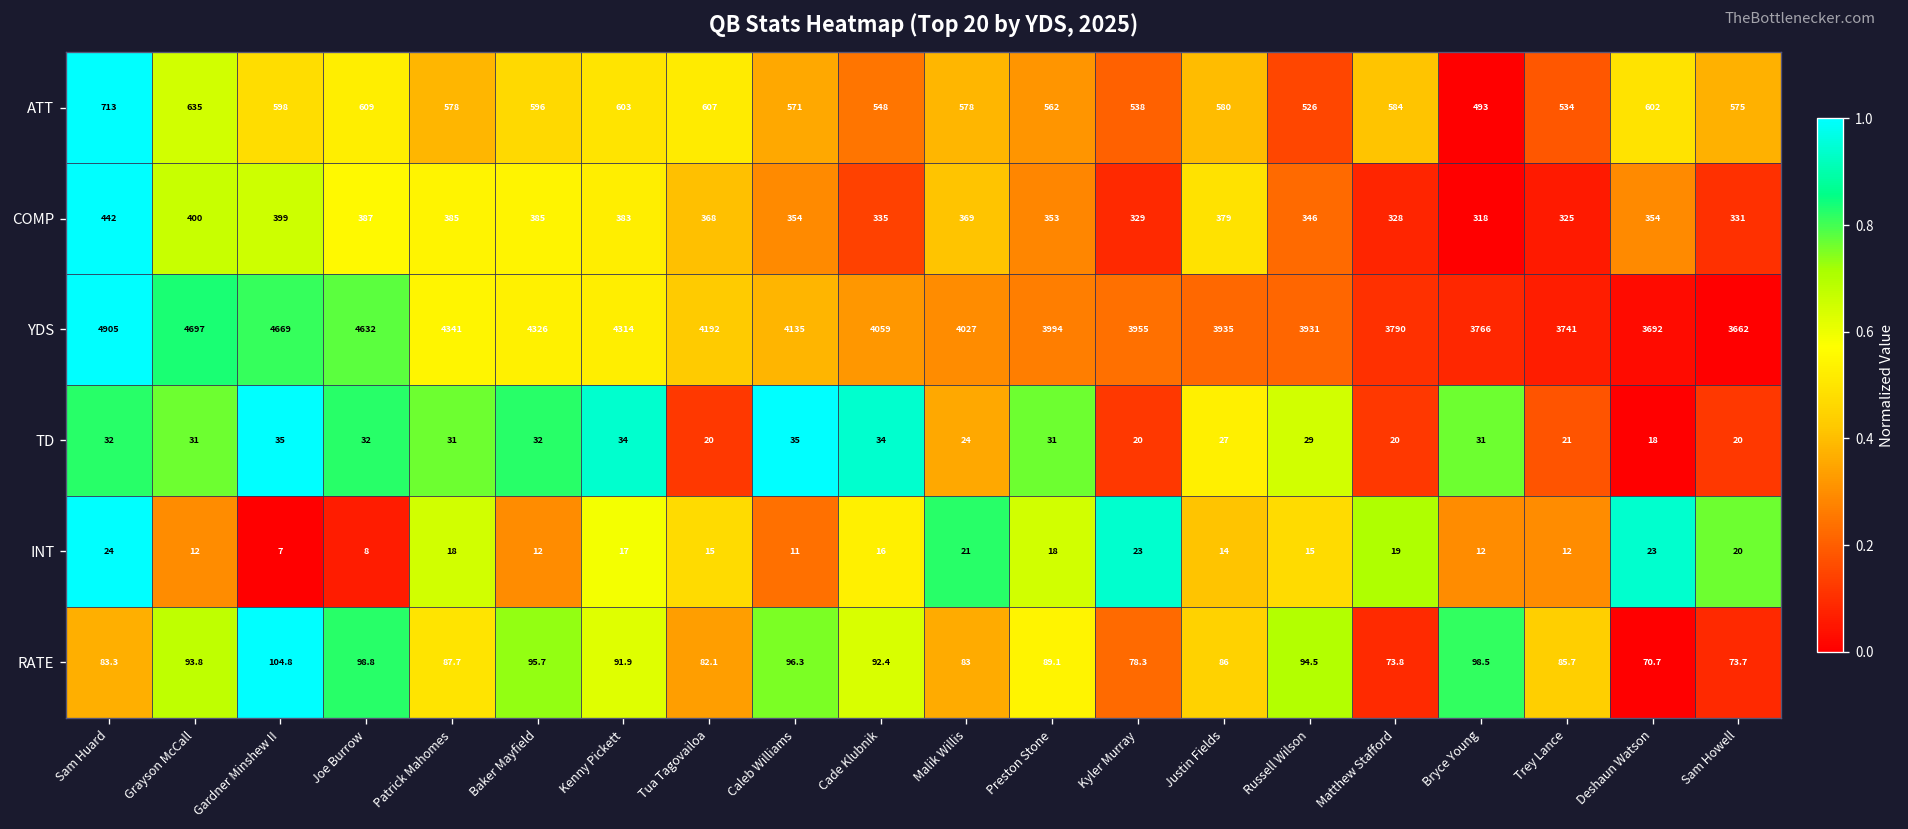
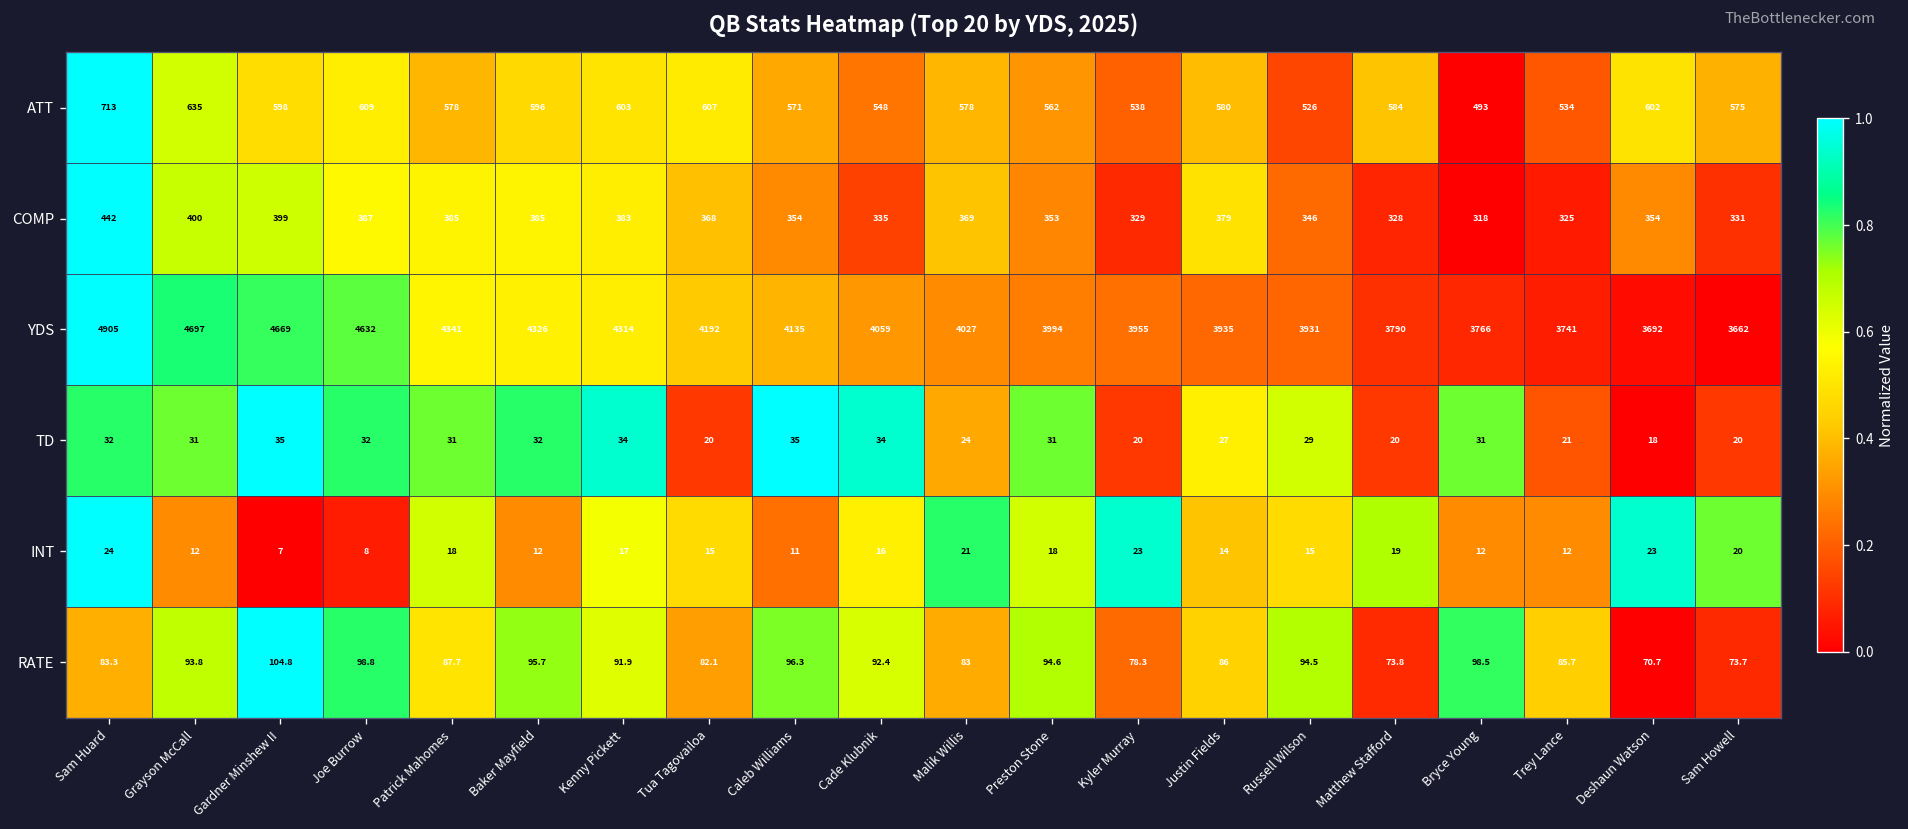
  {
    "ATT": {
      "Sam Huard": 713,
      "Grayson McCall": 635,
      "Gardner Minshew II": 598,
      "Joe Burrow": 609,
      "Patrick Mahomes": 578,
      "Baker Mayfield": 596,
      "Kenny Pickett": 603,
      "Tua Tagovailoa": 607,
      "Caleb Williams": 571,
      "Cade Klubnik": 548,
      "Malik Willis": 578,
      "Preston Stone": 562,
      "Kyler Murray": 538,
      "Justin Fields": 580,
      "Russell Wilson": 526,
      "Matthew Stafford": 584,
      "Bryce Young": 493,
      "Trey Lance": 534,
      "Deshaun Watson": 602,
      "Sam Howell": 575
    },
    "COMP": {
      "Sam Huard": 442,
      "Grayson McCall": 400,
      "Gardner Minshew II": 399,
      "Joe Burrow": 387,
      "Patrick Mahomes": 385,
      "Baker Mayfield": 385,
      "Kenny Pickett": 383,
      "Tua Tagovailoa": 368,
      "Caleb Williams": 354,
      "Cade Klubnik": 335,
      "Malik Willis": 369,
      "Preston Stone": 353,
      "Kyler Murray": 329,
      "Justin Fields": 379,
      "Russell Wilson": 346,
      "Matthew Stafford": 328,
      "Bryce Young": 318,
      "Trey Lance": 325,
      "Deshaun Watson": 354,
      "Sam Howell": 331
    },
    "YDS": {
      "Sam Huard": 4905,
      "Grayson McCall": 4697,
      "Gardner Minshew II": 4669,
      "Joe Burrow": 4632,
      "Patrick Mahomes": 4341,
      "Baker Mayfield": 4326,
      "Kenny Pickett": 4314,
      "Tua Tagovailoa": 4192,
      "Caleb Williams": 4135,
      "Cade Klubnik": 4059,
      "Malik Willis": 4027,
      "Preston Stone": 3994,
      "Kyler Murray": 3955,
      "Justin Fields": 3935,
      "Russell Wilson": 3931,
      "Matthew Stafford": 3790,
      "Bryce Young": 3766,
      "Trey Lance": 3741,
      "Deshaun Watson": 3692,
      "Sam Howell": 3662
    },
    "TD": {
      "Sam Huard": 32,
      "Grayson McCall": 31,
      "Gardner Minshew II": 35,
      "Joe Burrow": 32,
      "Patrick Mahomes": 31,
      "Baker Mayfield": 32,
      "Kenny Pickett": 34,
      "Tua Tagovailoa": 20,
      "Caleb Williams": 35,
      "Cade Klubnik": 34,
      "Malik Willis": 24,
      "Preston Stone": 31,
      "Kyler Murray": 20,
      "Justin Fields": 27,
      "Russell Wilson": 29,
      "Matthew Stafford": 20,
      "Bryce Young": 31,
      "Trey Lance": 21,
      "Deshaun Watson": 18,
      "Sam Howell": 20
    },
    "INT": {
      "Sam Huard": 24,
      "Grayson McCall": 12,
      "Gardner Minshew II": 7,
      "Joe Burrow": 8,
      "Patrick Mahomes": 18,
      "Baker Mayfield": 12,
      "Kenny Pickett": 17,
      "Tua Tagovailoa": 15,
      "Caleb Williams": 11,
      "Cade Klubnik": 16,
      "Malik Willis": 21,
      "Preston Stone": 18,
      "Kyler Murray": 23,
      "Justin Fields": 14,
      "Russell Wilson": 15,
      "Matthew Stafford": 19,
      "Bryce Young": 12,
      "Trey Lance": 12,
      "Deshaun Watson": 23,
      "Sam Howell": 20
    },
    "RATE": {
      "Sam Huard": 83.3,
      "Grayson McCall": 93.8,
      "Gardner Minshew II": 104.8,
      "Joe Burrow": 98.8,
      "Patrick Mahomes": 87.7,
      "Baker Mayfield": 95.7,
      "Kenny Pickett": 91.9,
      "Tua Tagovailoa": 82.1,
      "Caleb Williams": 96.3,
      "Cade Klubnik": 92.4,
      "Malik Willis": 83,
-     "Preston Stone": 89.1,
+     "Preston Stone": 94.6,
      "Kyler Murray": 78.3,
      "Justin Fields": 86,
      "Russell Wilson": 94.5,
      "Matthew Stafford": 73.8,
      "Bryce Young": 98.5,
      "Trey Lance": 85.7,
      "Deshaun Watson": 70.7,
      "Sam Howell": 73.7
    }
  }
